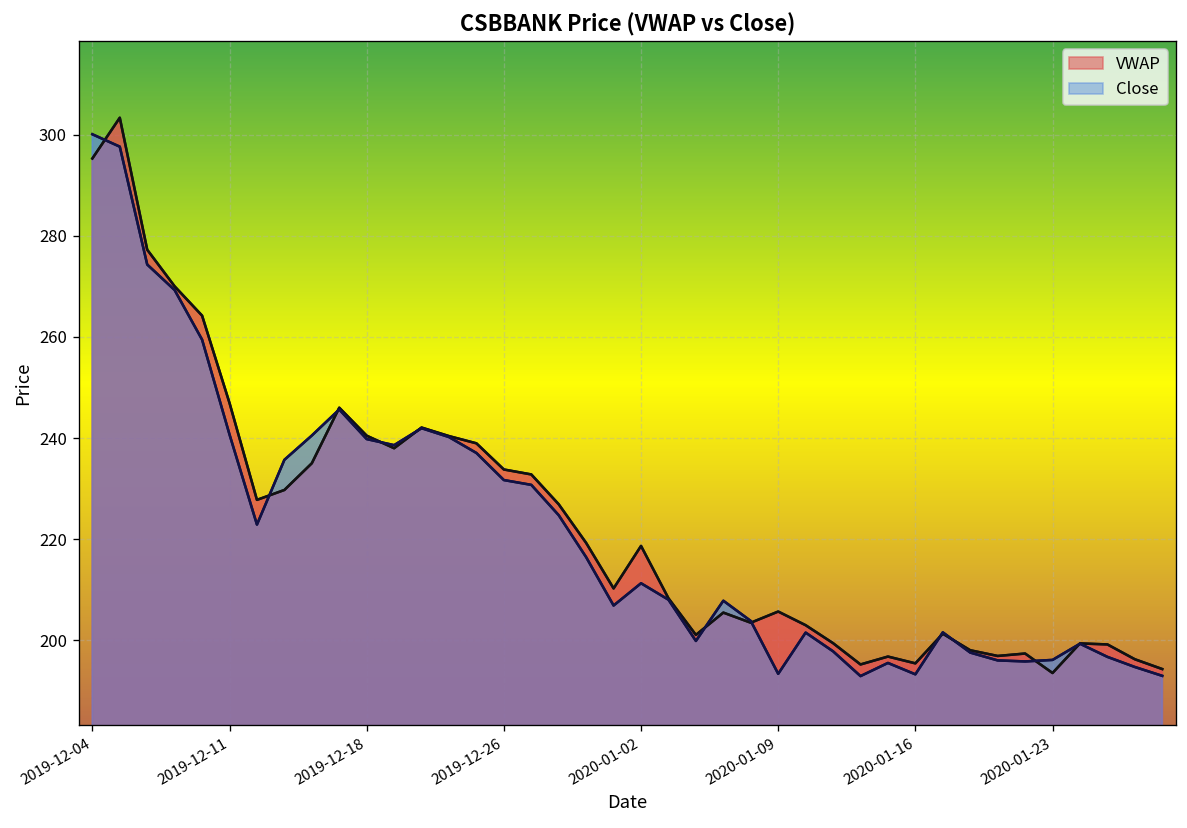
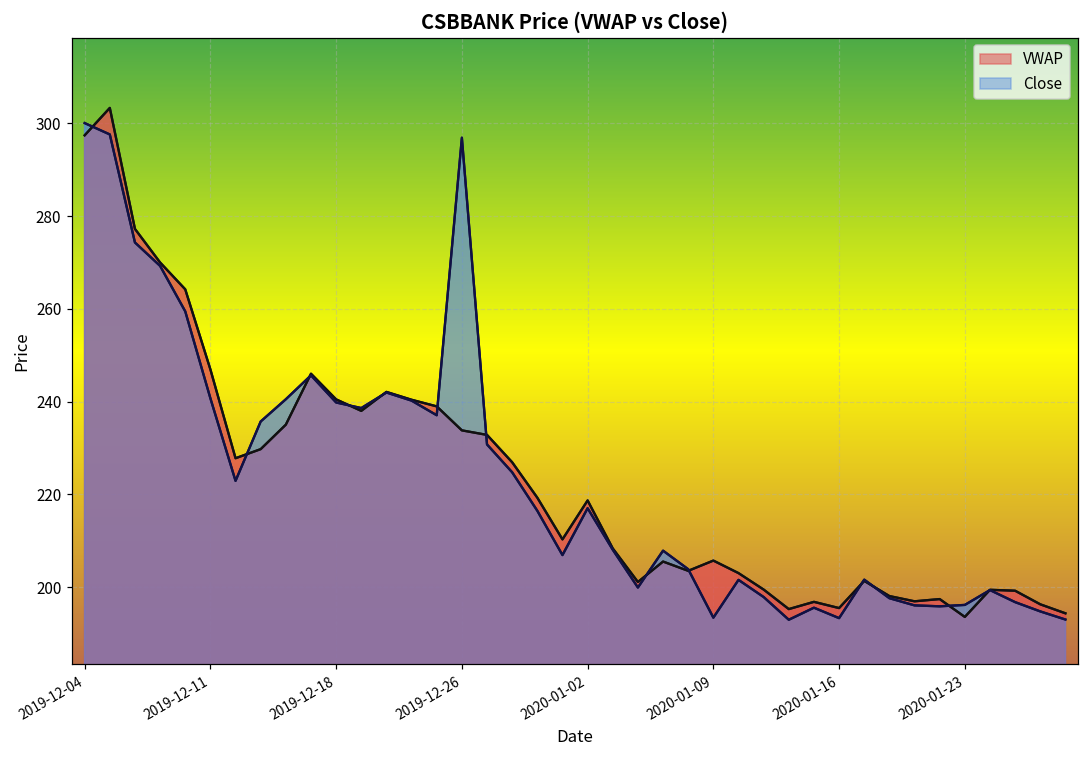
  {
    "VWAP": {
-     "2019-12-04": 295,
+     "2019-12-04": 297,
      "2019-12-11": 247,
      "2019-12-18": 240,
      "2019-12-26": 234,
      "2020-01-02": 219,
      "2020-01-09": 206,
      "2020-01-16": 195,
      "2020-01-23": 194
    },
    "Close": {
      "2019-12-04": 300,
      "2019-12-11": 241,
      "2019-12-18": 240,
-     "2019-12-26": 232,
-     "2020-01-02": 211,
+     "2019-12-26": 297,
+     "2020-01-02": 217,
      "2020-01-09": 193,
      "2020-01-16": 193,
      "2020-01-23": 196
    }
  }
